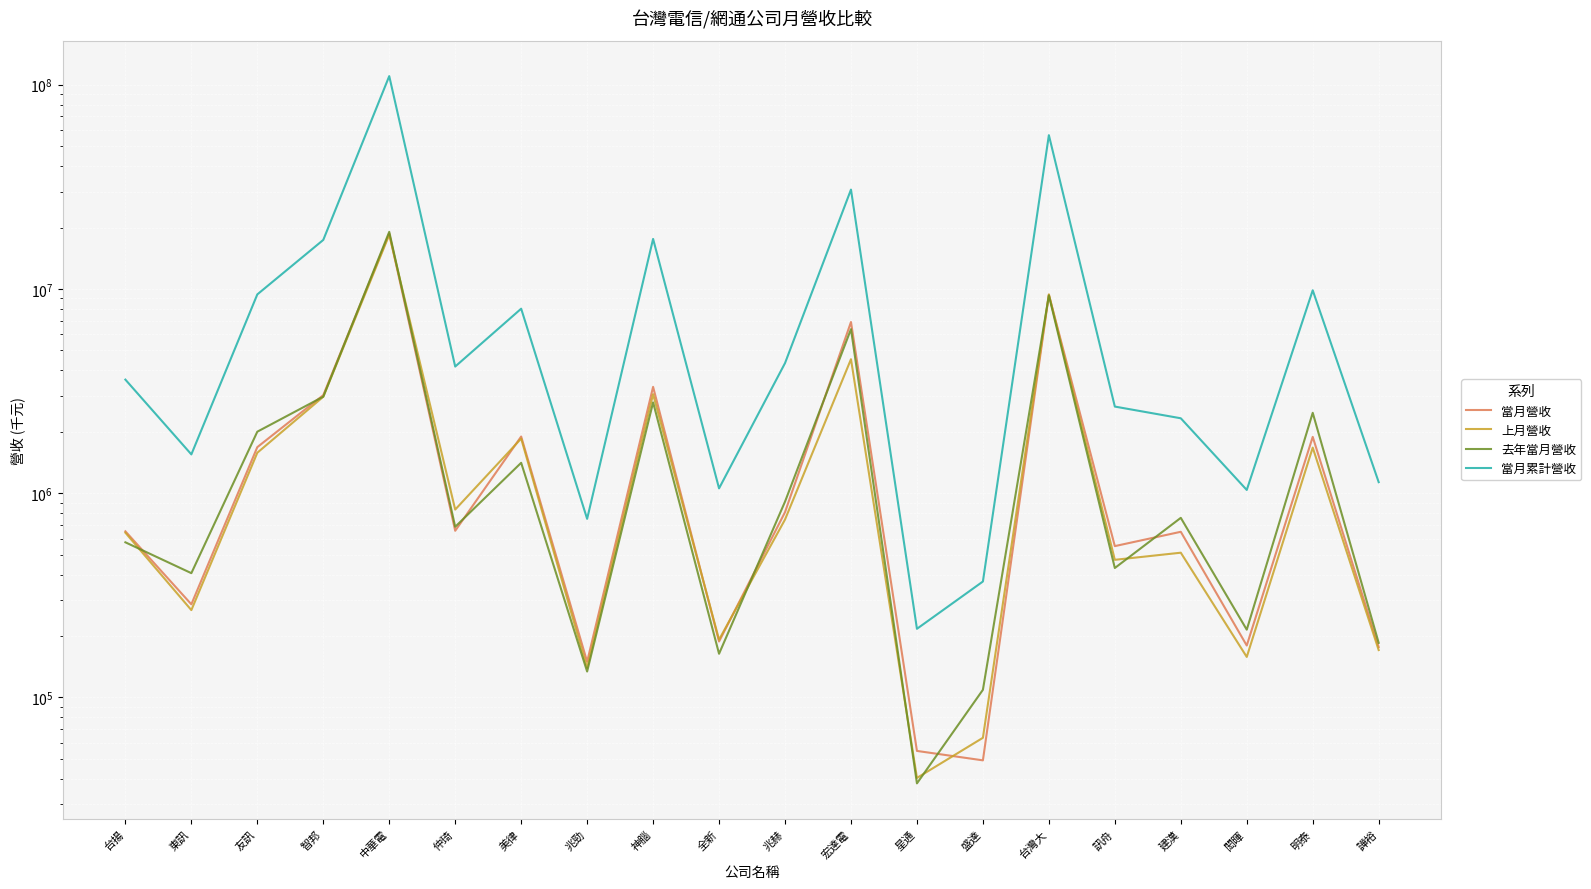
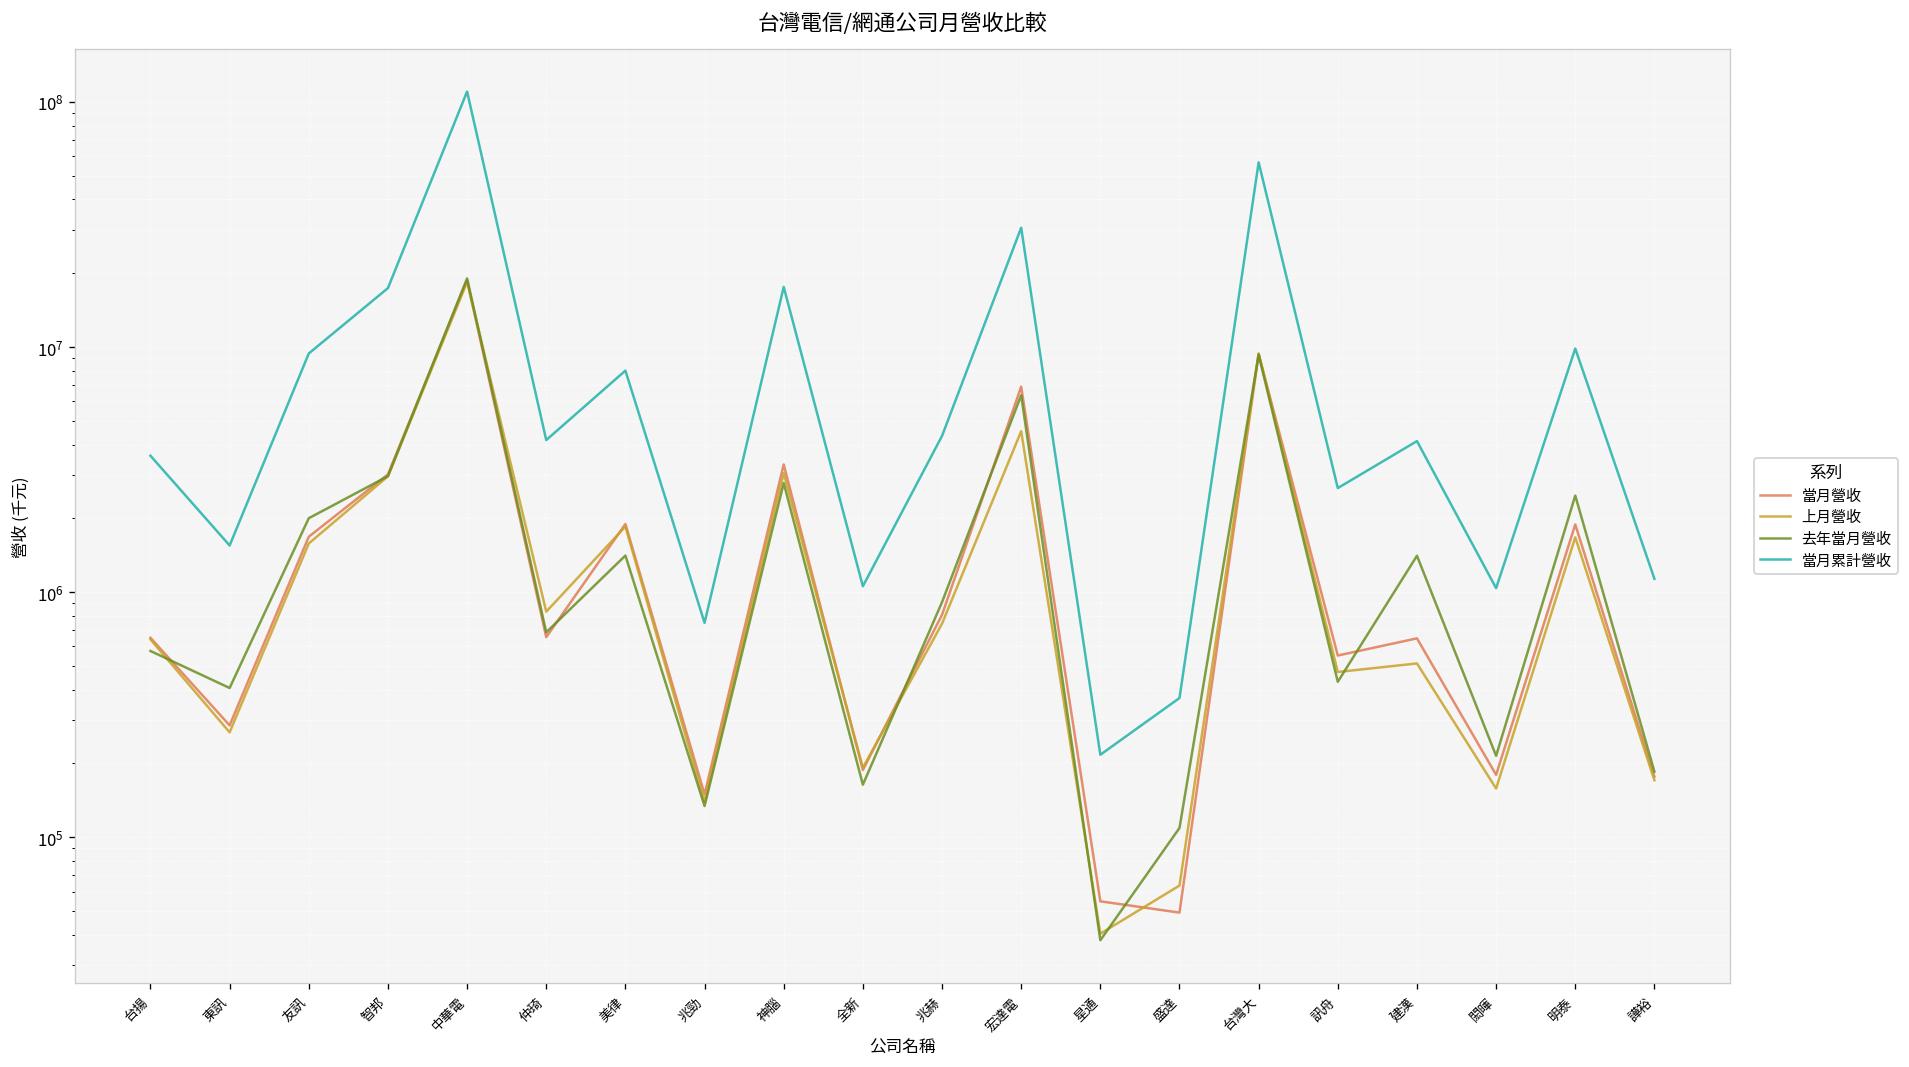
  {
    "當月營收": {
      "東訊": 290000,
      "友訊": 1700000,
      "仲琦": 650000,
      "兆勁": 150000,
      "神腦": 3300000,
      "兆赫": 810000,
      "宏達電": 6900000,
      "星通": 55000,
      "盛達": 49000,
      "訊舟": 550000,
      "建漢": 650000,
      "閎暉": 180000,
      "明泰": 1900000,
      "譁裕": 180000
    },
    "上月營收": {
      "東訊": 270000,
      "友訊": 1600000,
      "仲琦": 830000,
      "兆勁": 140000,
      "神腦": 3100000,
      "兆赫": 740000,
      "宏達電": 4500000,
      "星通": 40000,
      "盛達": 63000,
      "訊舟": 470000,
      "建漢": 510000,
      "閎暉": 160000,
      "明泰": 1700000,
      "譁裕": 170000
    },
    "去年當月營收": {
      "台揚": 580000,
      "東訊": 410000,
      "友訊": 2000000,
      "仲琦": 690000,
      "美律": 1400000,
      "兆勁": 130000,
      "神腦": 2800000,
      "全新": 160000,
      "兆赫": 900000,
      "宏達電": 6400000,
      "星通": 38000,
      "盛達": 110000,
      "訊舟": 430000,
-     "建漢": 760000,
+     "建漢": 1400000,
      "閎暉": 210000,
      "明泰": 2500000,
      "譁裕": 190000
    },
    "當月累計營收": {
      "台揚": 3600000,
      "東訊": 1500000,
      "友訊": 9000000,
      "智邦": 17000000,
      "中華電": 110000000,
      "仲琦": 4200000,
      "美律": 8000000,
      "兆勁": 750000,
      "神腦": 18000000,
      "全新": 1100000,
      "兆赫": 4300000,
      "宏達電": 31000000,
      "星通": 220000,
      "盛達": 370000,
      "台灣大": 57000000,
      "訊舟": 2700000,
-     "建漢": 2300000,
+     "建漢": 4100000,
      "閎暉": 1000000,
      "明泰": 10000000,
      "譁裕": 1100000
    }
  }
